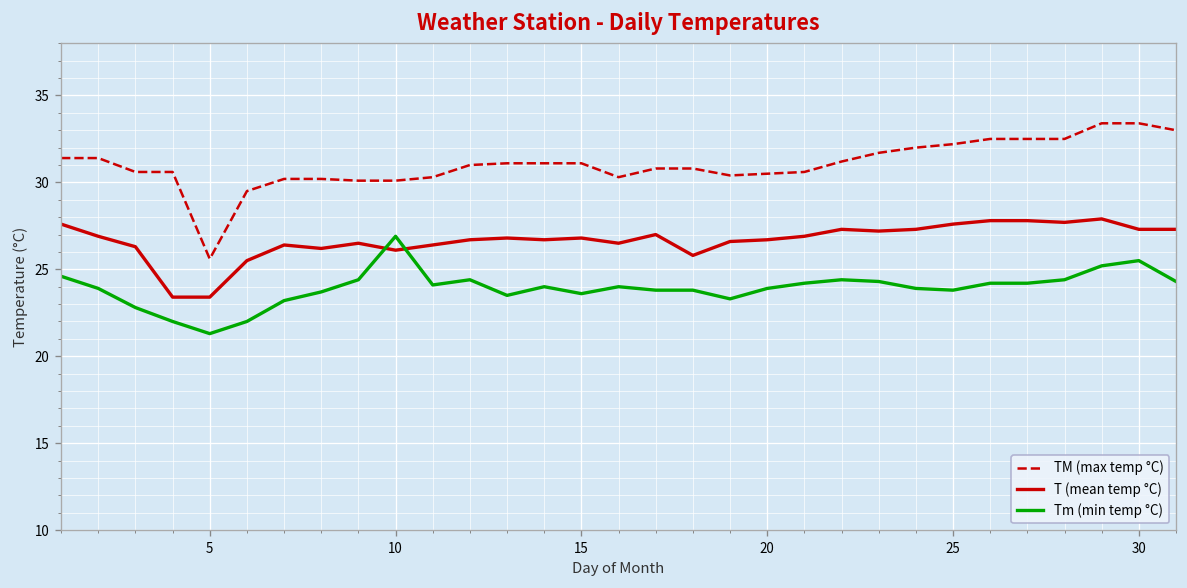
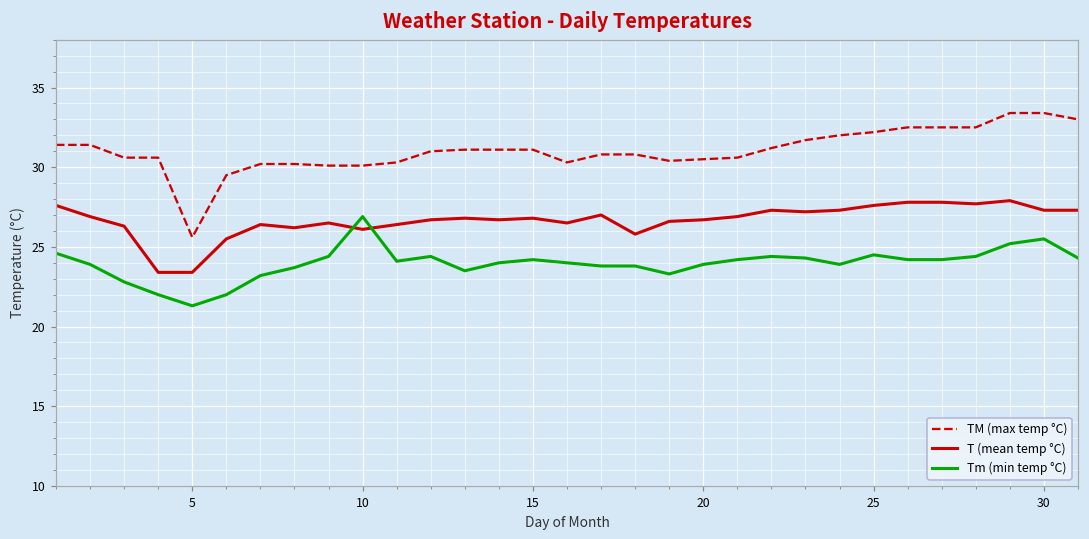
  {
    "Tm (min temp °C)": {
      "5": 21.3,
      "10": 26.9,
-     "15": 23.6,
+     "15": 24.2,
      "20": 23.9,
-     "25": 23.8,
+     "25": 24.5,
      "30": 25.5
    }
  }
